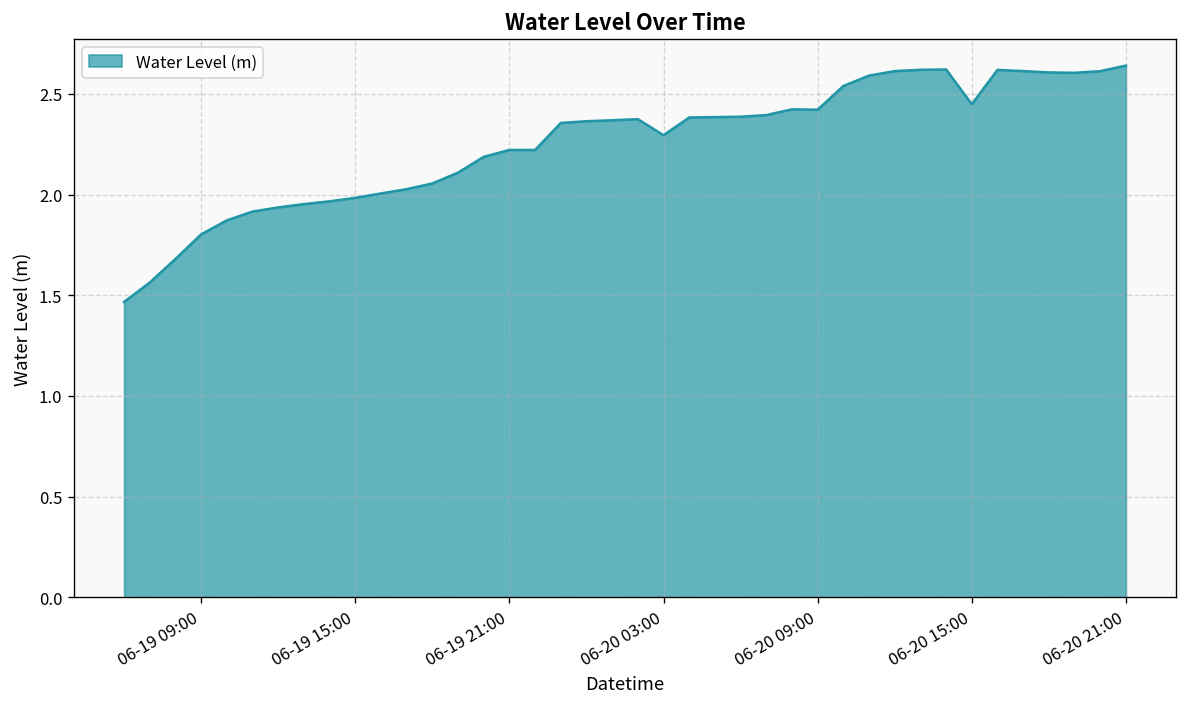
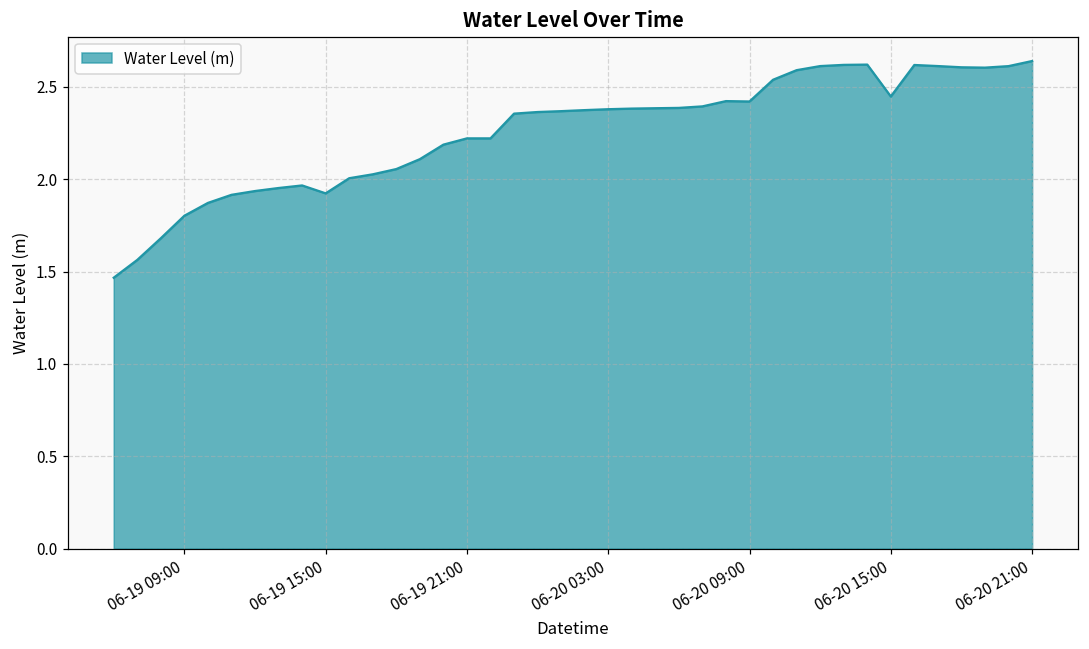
  {
    "06-19 09:00": 1.80,
-   "06-19 15:00": 1.98,
+   "06-19 15:00": 1.92,
    "06-19 21:00": 2.22,
-   "06-20 03:00": 2.29,
+   "06-20 03:00": 2.38,
    "06-20 09:00": 2.42,
    "06-20 15:00": 2.45,
    "06-20 21:00": 2.64
  }
